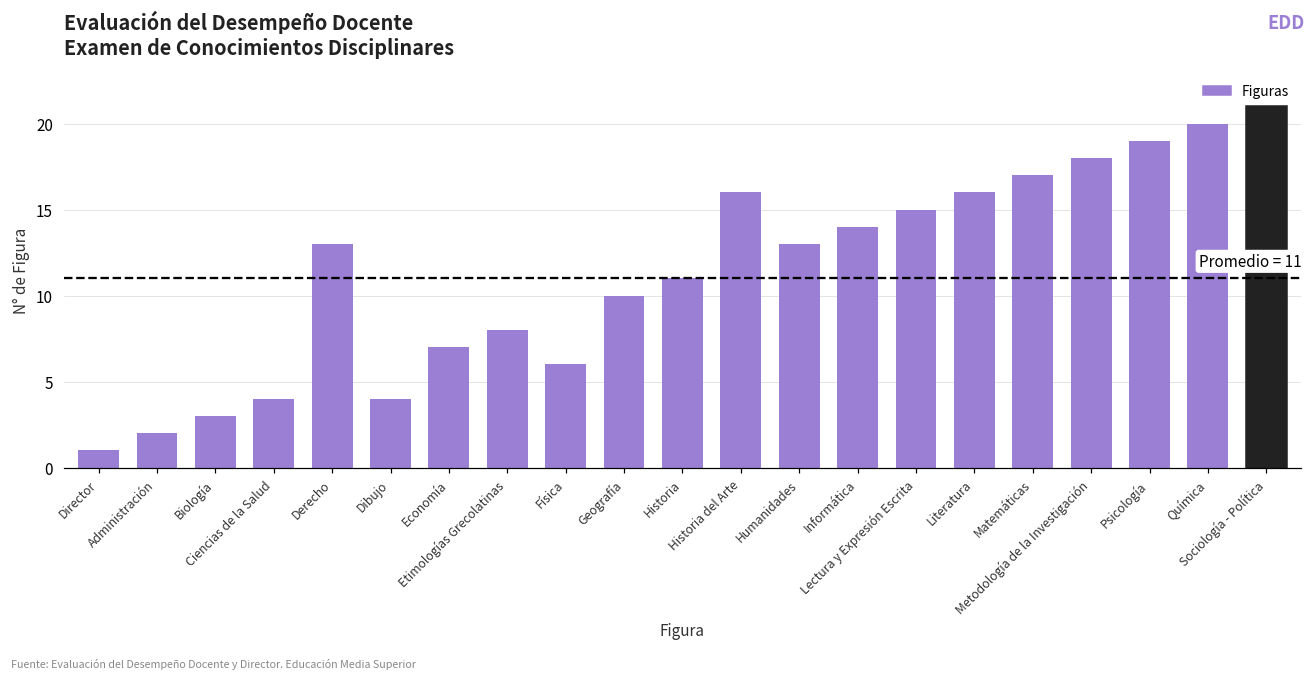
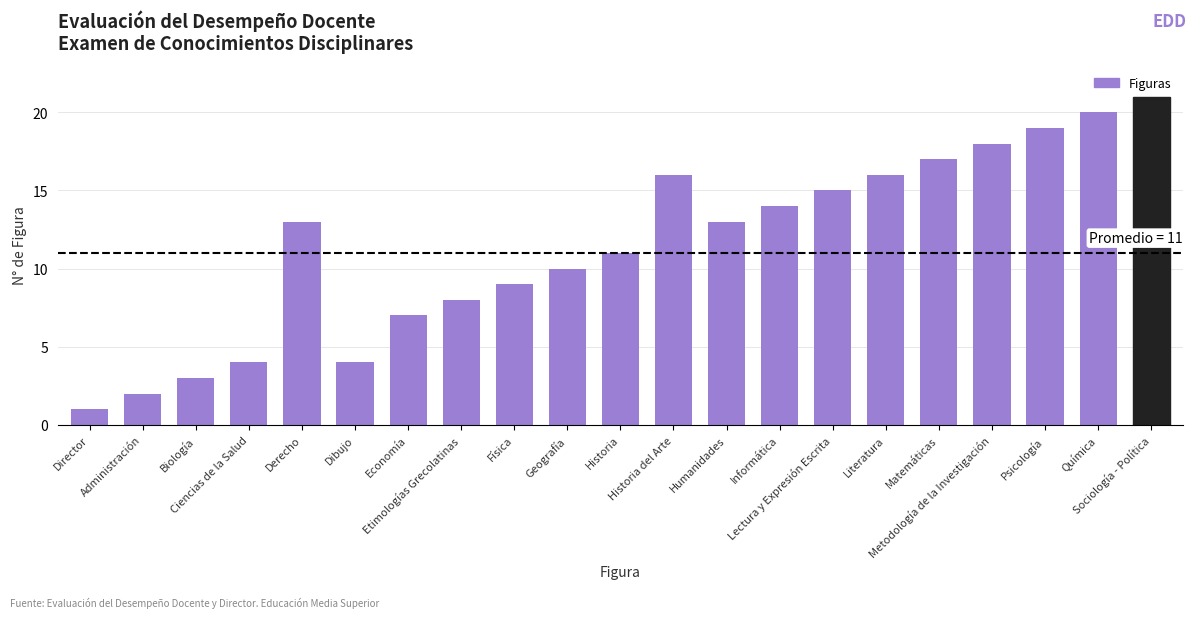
  {
    "Director": 1,
    "Administración": 2,
    "Biología": 3,
    "Ciencias de la Salud": 4,
    "Derecho": 13,
    "Dibujo": 4,
    "Economía": 7,
    "Etimologías Grecolatinas": 8,
-   "Física": 6,
+   "Física": 9,
    "Geografía": 10,
    "Historia": 11,
    "Historia del Arte": 16,
    "Humanidades": 13,
    "Informática": 14,
    "Lectura y Expresión Escrita": 15,
    "Literatura": 16,
    "Matemáticas": 17,
    "Metodología de la Investigación": 18,
    "Psicología": 19,
    "Química": 20
  }
